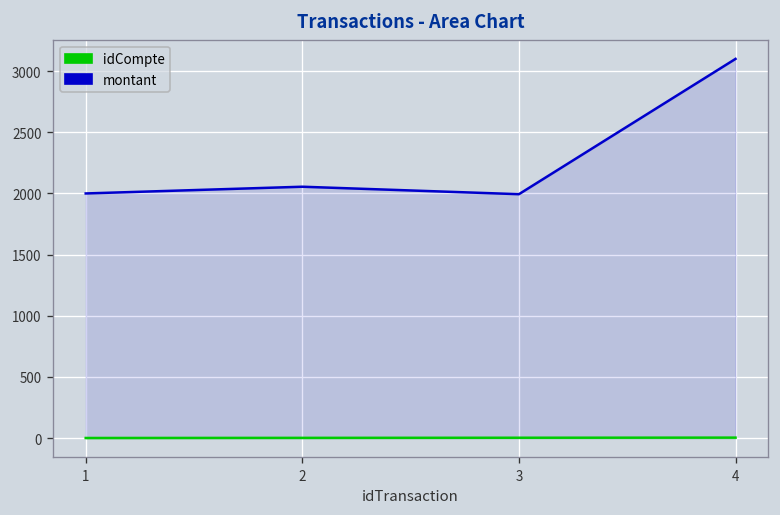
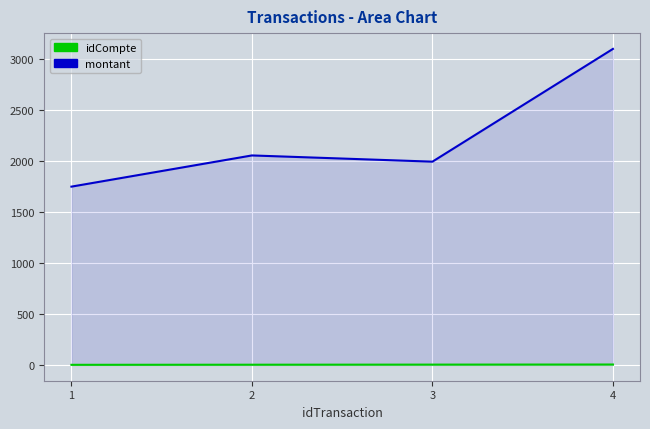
  {
    "idCompte": {
      "1": 0,
      "2": 0,
      "3": 0,
      "4": 0
    },
    "montant": {
-     "1": 2000,
+     "1": 1750,
      "2": 2060,
      "3": 1990,
      "4": 3100
    }
  }
